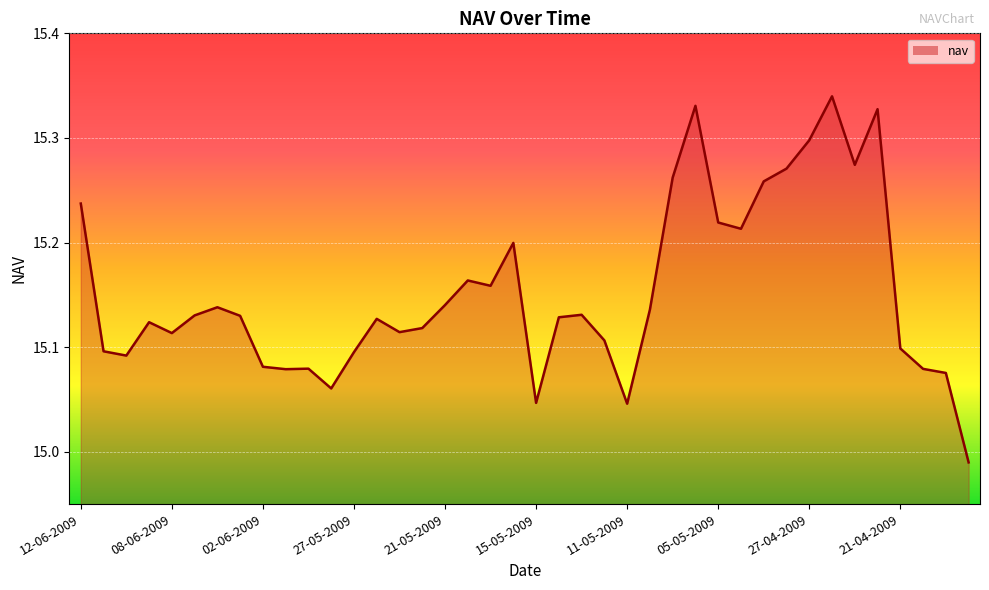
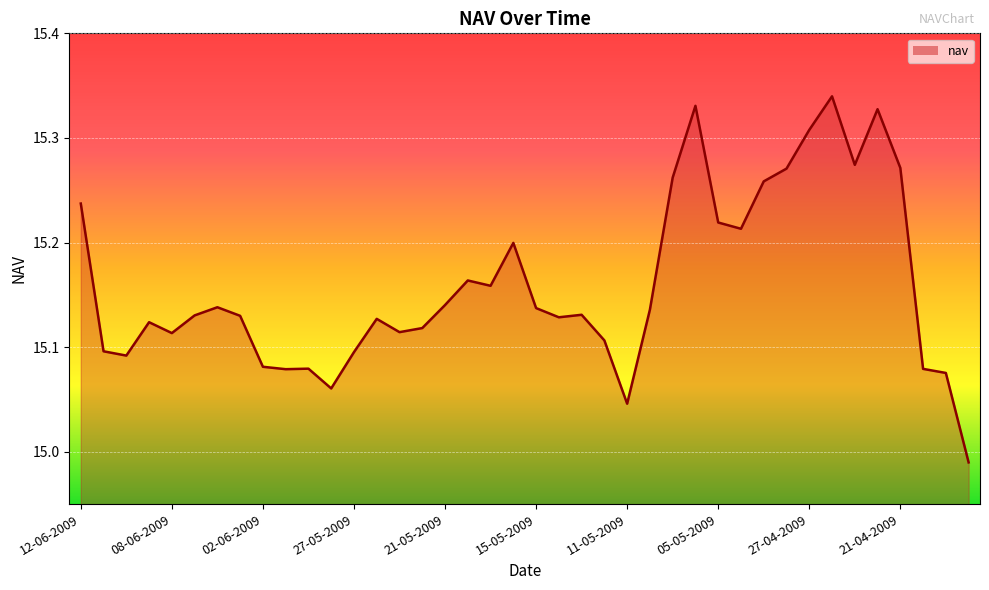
  {
    "12-06-2009": 15.237,
    "08-06-2009": 15.114,
    "02-06-2009": 15.081,
    "27-05-2009": 15.095,
    "21-05-2009": 15.140,
-   "15-05-2009": 15.047,
+   "15-05-2009": 15.137,
    "11-05-2009": 15.046,
    "05-05-2009": 15.219,
-   "27-04-2009": 15.298,
-   "21-04-2009": 15.099
+   "27-04-2009": 15.308,
+   "21-04-2009": 15.271
  }
